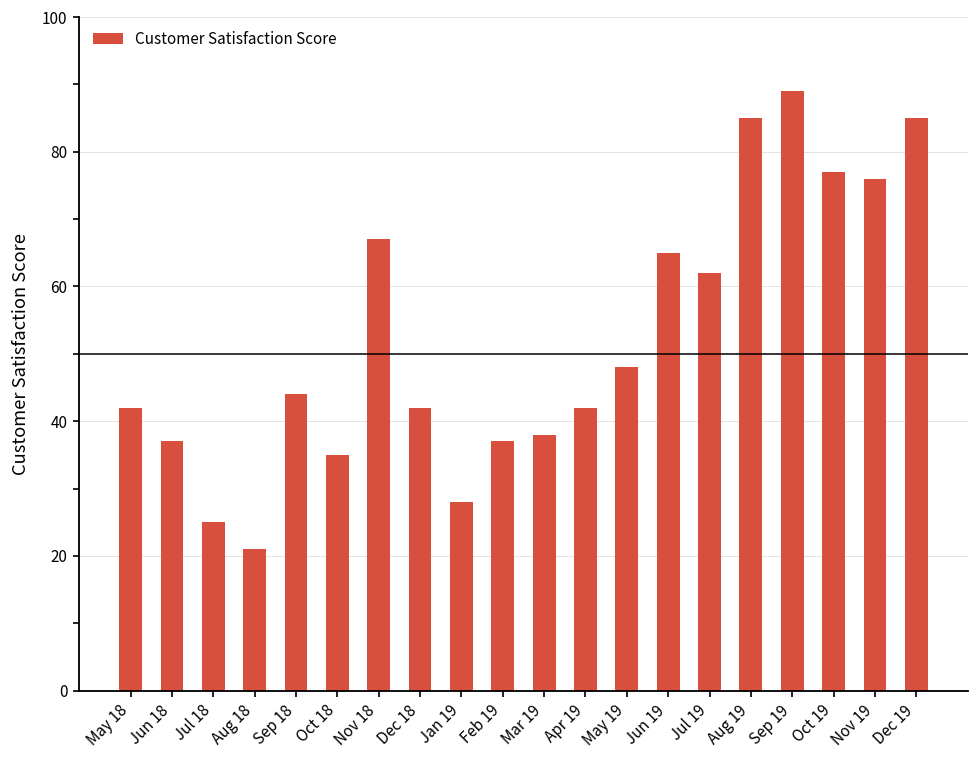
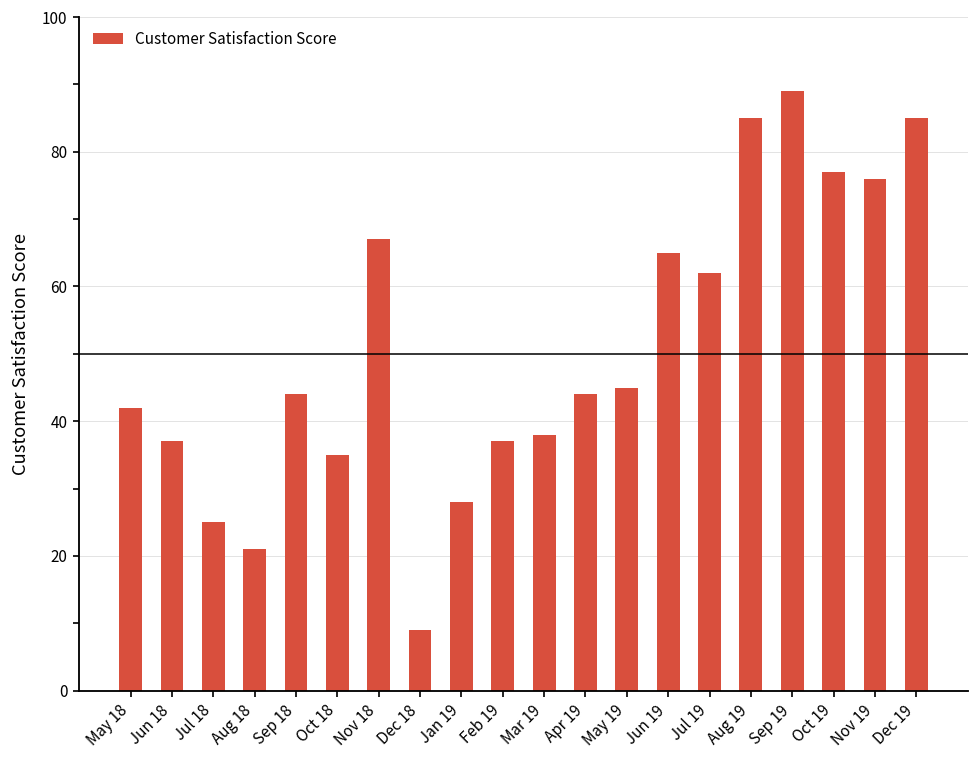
  {
    "May 18": 42,
    "Jun 18": 37,
    "Jul 18": 25,
    "Aug 18": 21,
    "Sep 18": 44,
    "Oct 18": 35,
    "Nov 18": 67,
-   "Dec 18": 42,
+   "Dec 18": 9,
    "Jan 19": 28,
    "Feb 19": 37,
    "Mar 19": 38,
-   "Apr 19": 42,
-   "May 19": 48,
+   "Apr 19": 44,
+   "May 19": 45,
    "Jun 19": 65,
    "Jul 19": 62,
    "Aug 19": 85,
    "Sep 19": 89,
    "Oct 19": 77,
    "Nov 19": 76,
    "Dec 19": 85
  }
